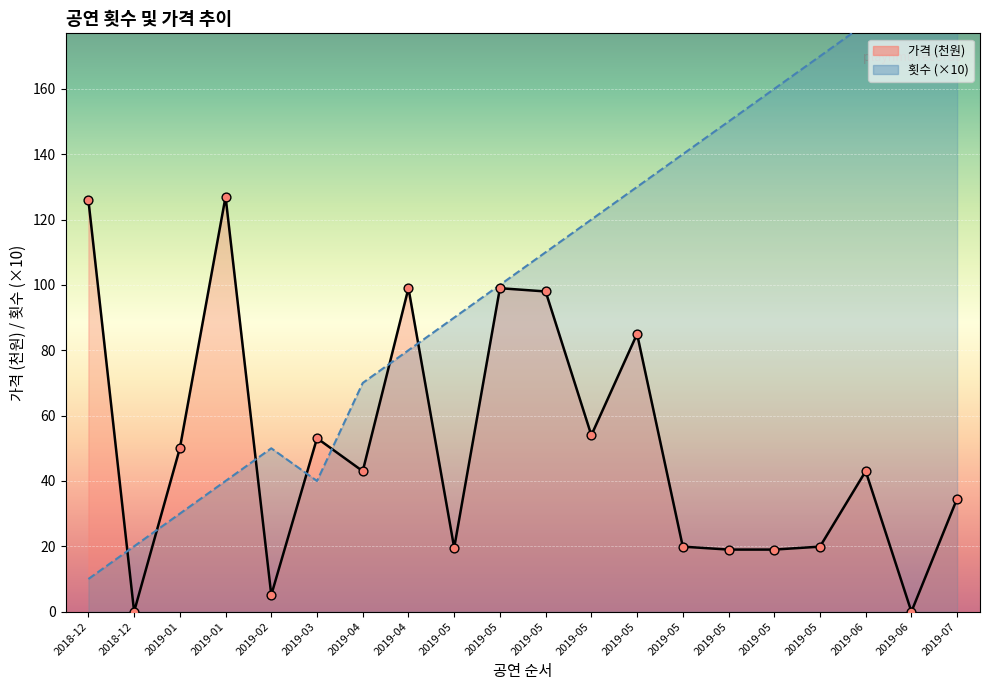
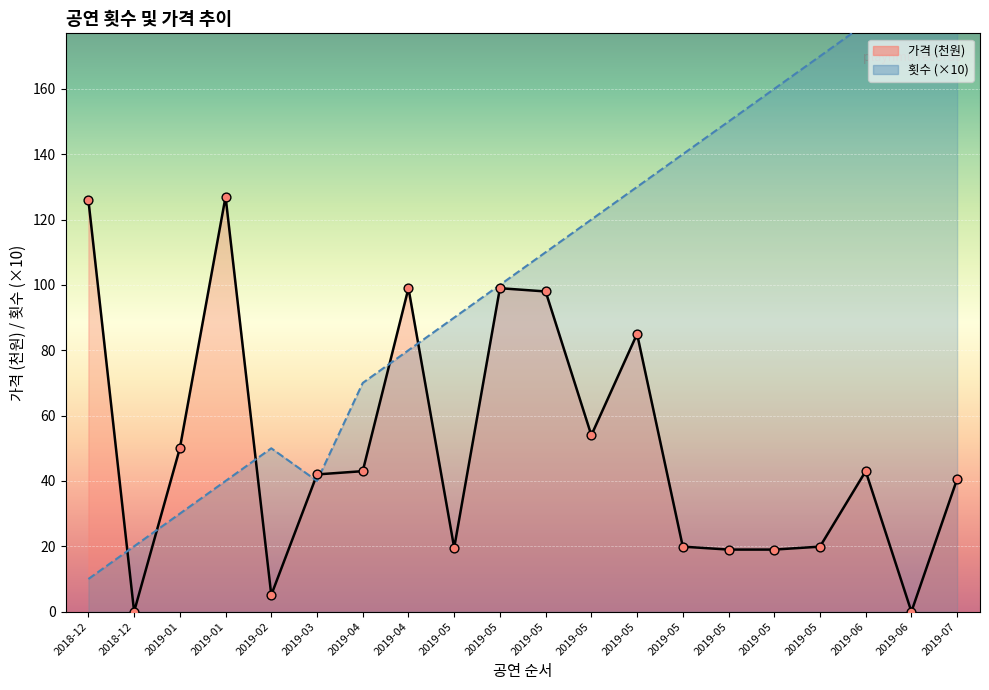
  {
    "가격 (천원)": {
      "2019-02": 5,
-     "2019-03": 53,
-     "2019-07": 35
+     "2019-03": 42,
+     "2019-07": 41
    },
    "횟수 (×10)": {
      "2019-02": 50,
      "2019-03": 40
    }
  }
